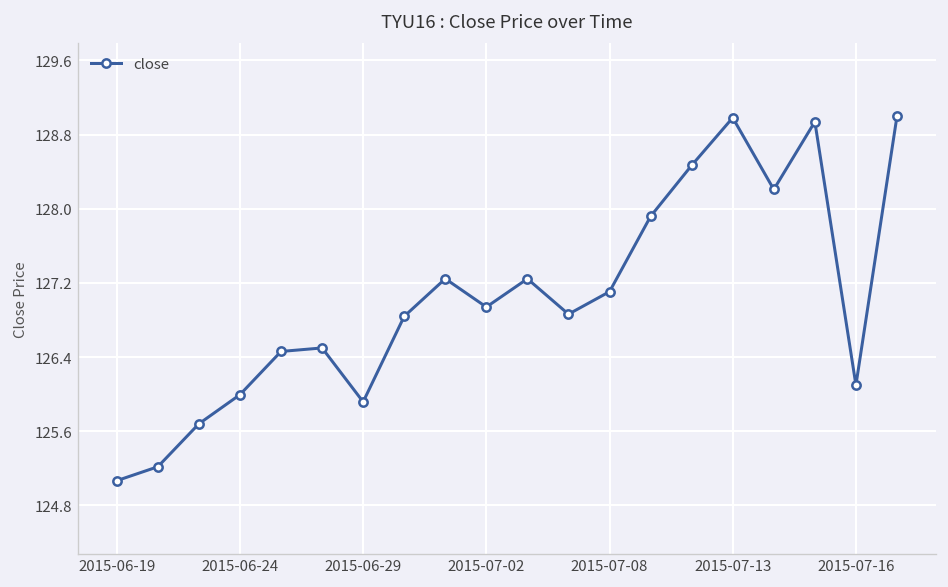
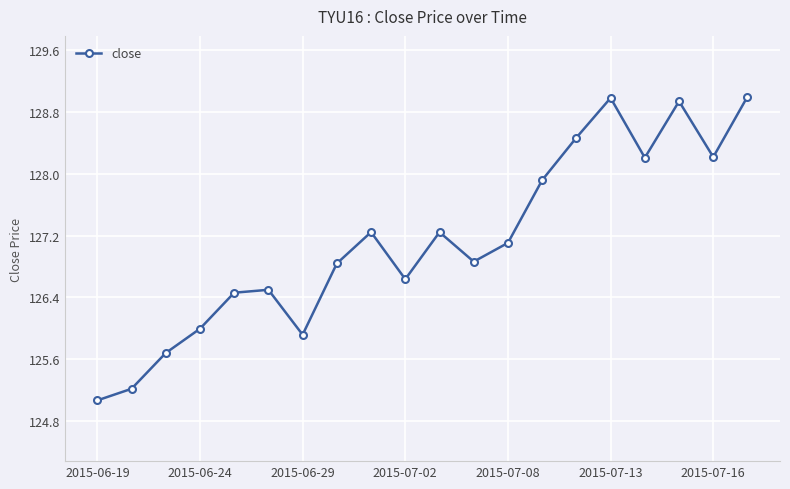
  {
    "2015-06-19": 125.1,
    "2015-06-24": 126.0,
    "2015-06-29": 125.9,
-   "2015-07-02": 126.9,
+   "2015-07-02": 126.6,
    "2015-07-08": 127.1,
    "2015-07-13": 129.0,
-   "2015-07-16": 126.1
+   "2015-07-16": 128.2
  }
